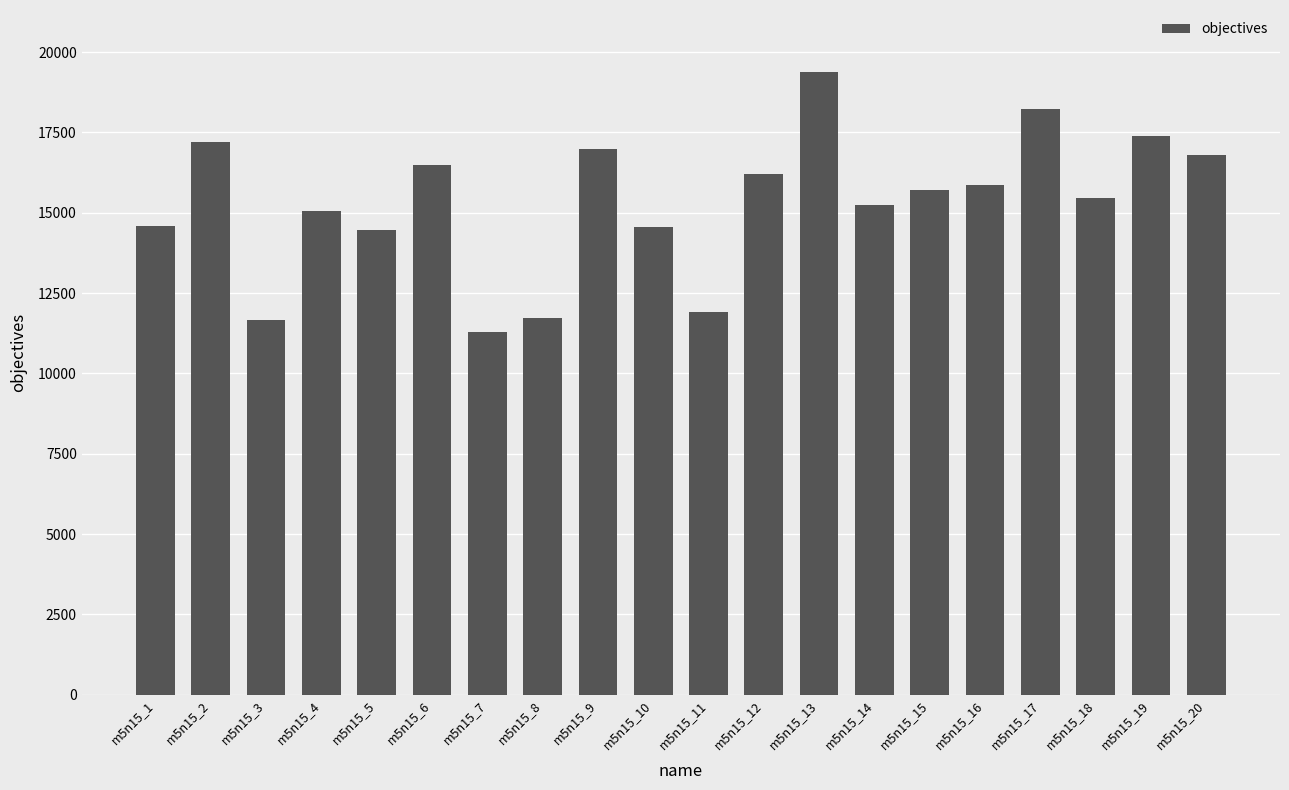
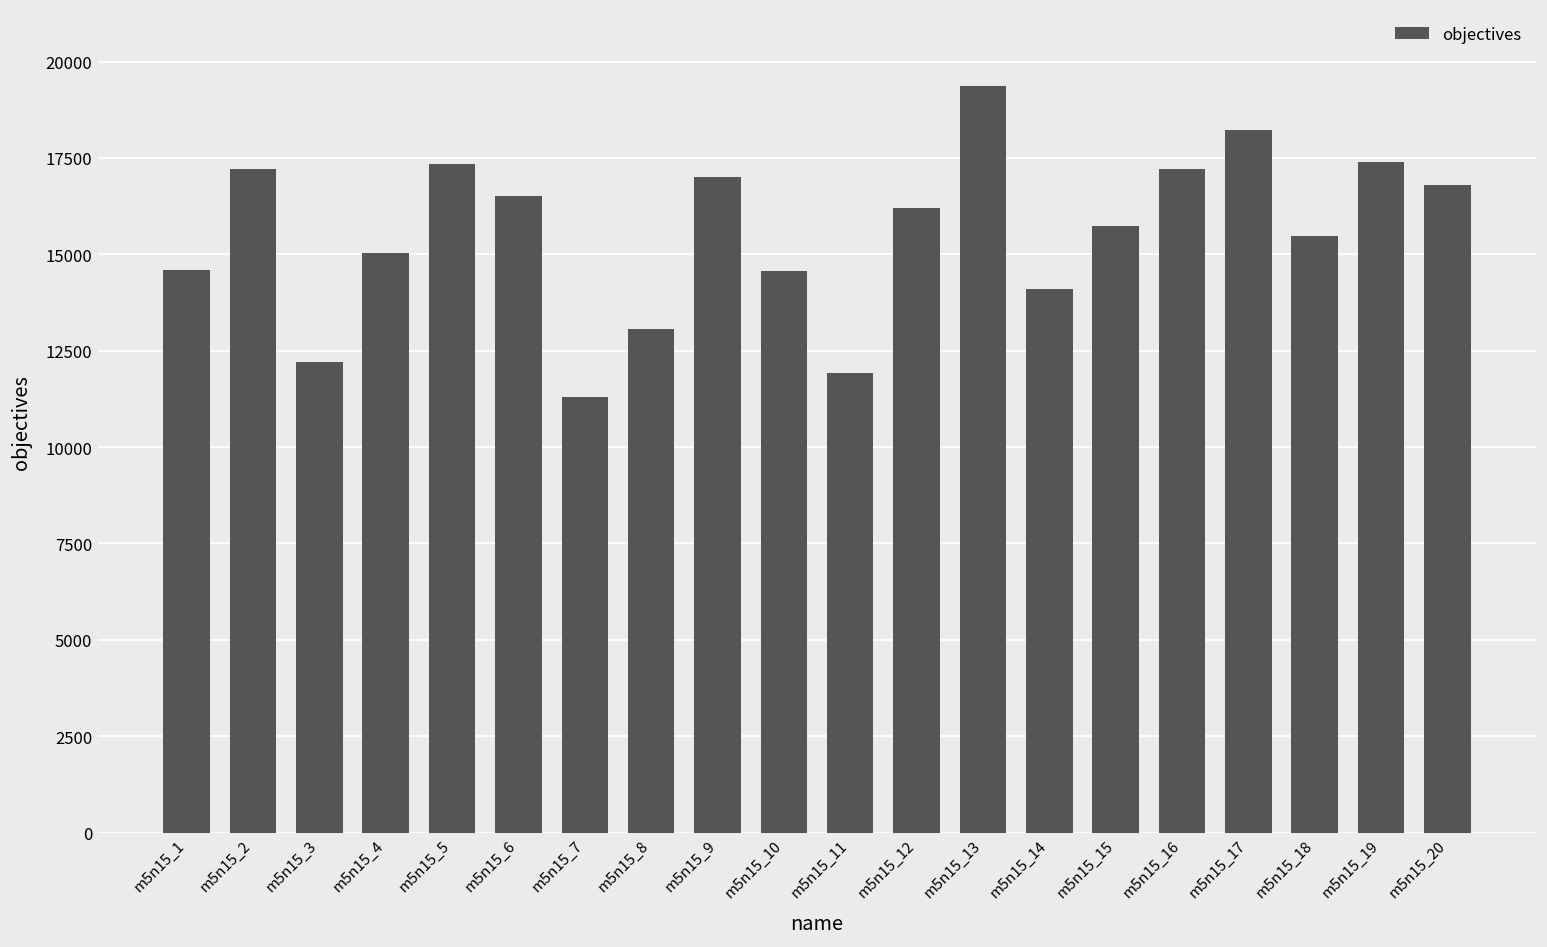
  {
    "m5n15_1": 14600,
    "m5n15_2": 17200,
-   "m5n15_3": 11700,
+   "m5n15_3": 12200,
    "m5n15_4": 15000,
-   "m5n15_5": 14500,
+   "m5n15_5": 17300,
    "m5n15_6": 16500,
    "m5n15_7": 11300,
-   "m5n15_8": 11700,
+   "m5n15_8": 13100,
    "m5n15_9": 17000,
    "m5n15_10": 14600,
    "m5n15_11": 11900,
    "m5n15_12": 16200,
    "m5n15_13": 19400,
-   "m5n15_14": 15300,
+   "m5n15_14": 14100,
    "m5n15_15": 15700,
-   "m5n15_16": 15900,
+   "m5n15_16": 17200,
    "m5n15_17": 18200,
    "m5n15_18": 15500,
    "m5n15_19": 17400,
    "m5n15_20": 16800
  }
